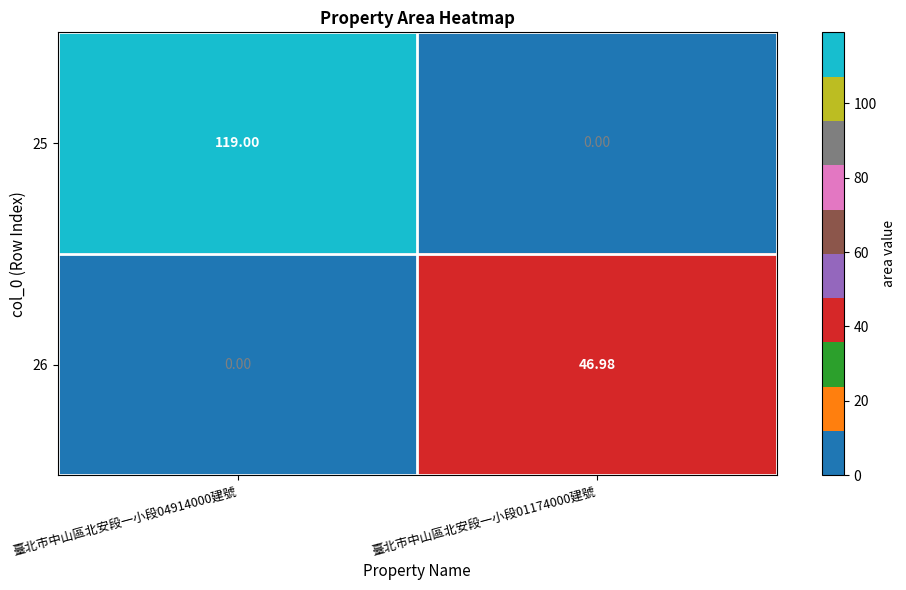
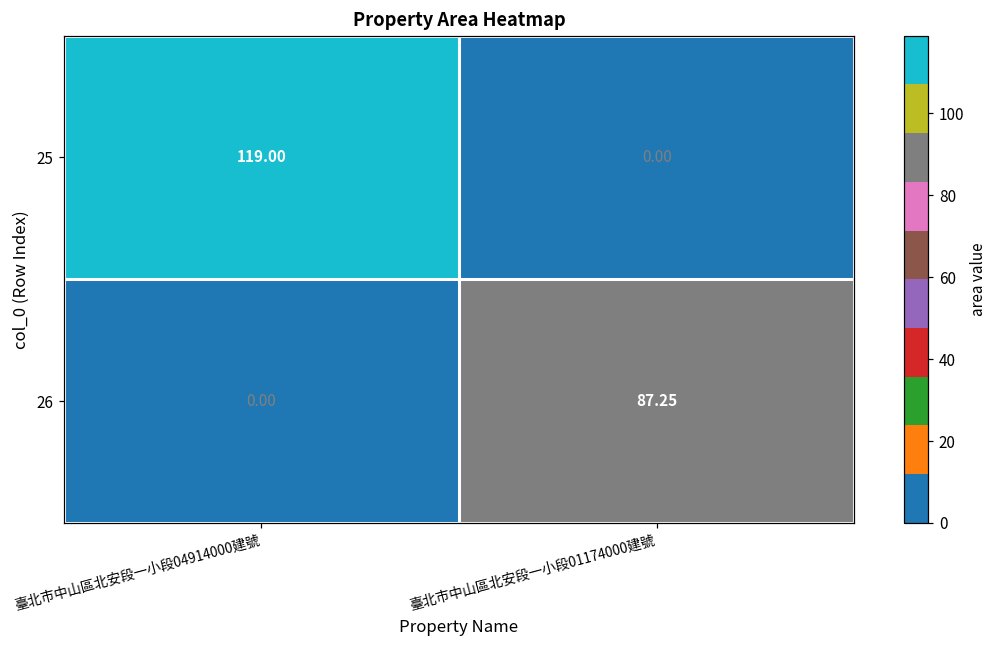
  {
    "25": {
      "臺北市中山區北安段一小段04914000建號": 119.00,
      "臺北市中山區北安段一小段01174000建號": 0.00
    },
    "26": {
      "臺北市中山區北安段一小段04914000建號": 0.00,
-     "臺北市中山區北安段一小段01174000建號": 46.98
+     "臺北市中山區北安段一小段01174000建號": 87.25
    }
  }
